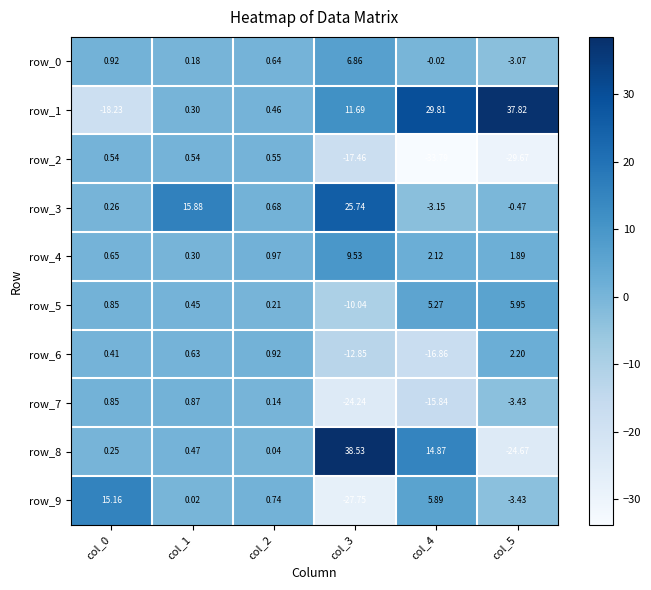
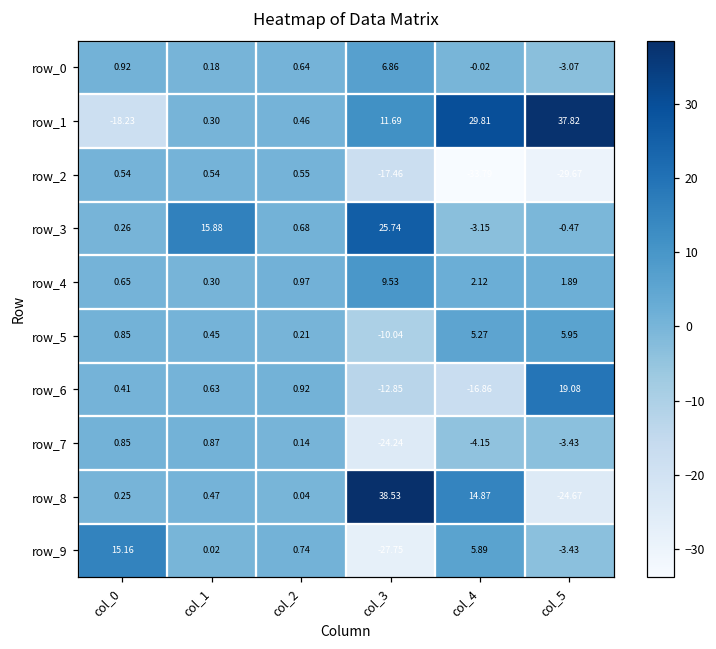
  {
    "row_0": {
      "col_0": 0.92,
      "col_1": 0.18,
      "col_2": 0.64,
      "col_3": 6.86,
      "col_4": -0.02,
      "col_5": -3.07
    },
    "row_1": {
      "col_0": -18.23,
      "col_1": 0.30,
      "col_2": 0.46,
      "col_3": 11.69,
      "col_4": 29.81,
      "col_5": 37.82
    },
    "row_2": {
      "col_0": 0.54,
      "col_1": 0.54,
      "col_2": 0.55,
      "col_3": -17.46
    },
    "row_3": {
      "col_0": 0.26,
      "col_1": 15.88,
      "col_2": 0.68,
      "col_3": 25.74,
      "col_4": -3.15,
      "col_5": -0.47
    },
    "row_4": {
      "col_0": 0.65,
      "col_1": 0.30,
      "col_2": 0.97,
      "col_3": 9.53,
      "col_4": 2.12,
      "col_5": 1.89
    },
    "row_5": {
      "col_0": 0.85,
      "col_1": 0.45,
      "col_2": 0.21,
      "col_3": -10.04,
      "col_4": 5.27,
      "col_5": 5.95
    },
    "row_6": {
      "col_0": 0.41,
      "col_1": 0.63,
      "col_2": 0.92,
      "col_3": -12.85,
      "col_4": -16.86,
-     "col_5": 2.20
+     "col_5": 19.08
    },
    "row_7": {
      "col_0": 0.85,
      "col_1": 0.87,
      "col_2": 0.14,
-     "col_4": -15.84,
+     "col_4": -4.15,
      "col_5": -3.43
    },
    "row_8": {
      "col_0": 0.25,
      "col_1": 0.47,
      "col_2": 0.04,
      "col_3": 38.53,
      "col_4": 14.87
    },
    "row_9": {
      "col_0": 15.16,
      "col_1": 0.02,
      "col_2": 0.74,
      "col_4": 5.89,
      "col_5": -3.43
    }
  }
